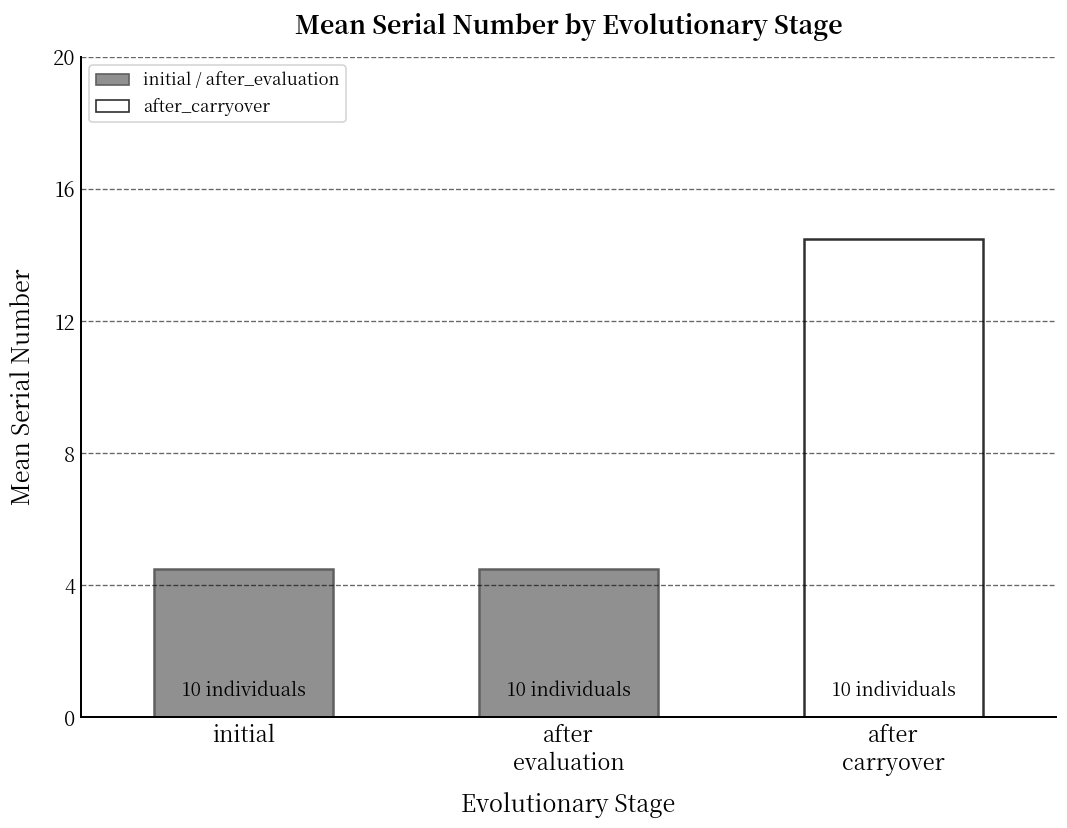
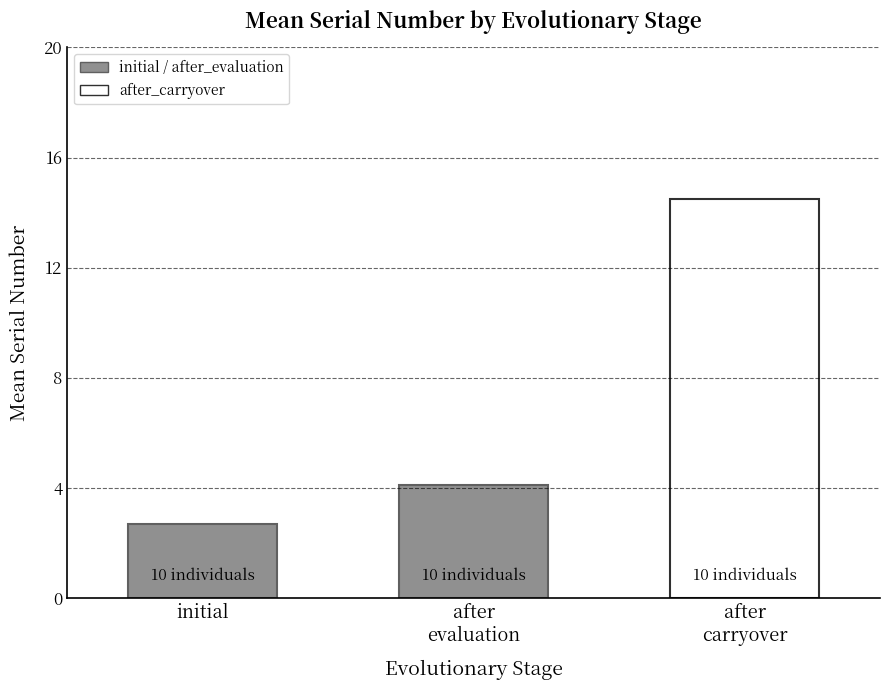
  {
-   "initial": 4.5,
-   "after evaluation": 4.5
+   "initial": 2.7,
+   "after evaluation": 4.1
  }
